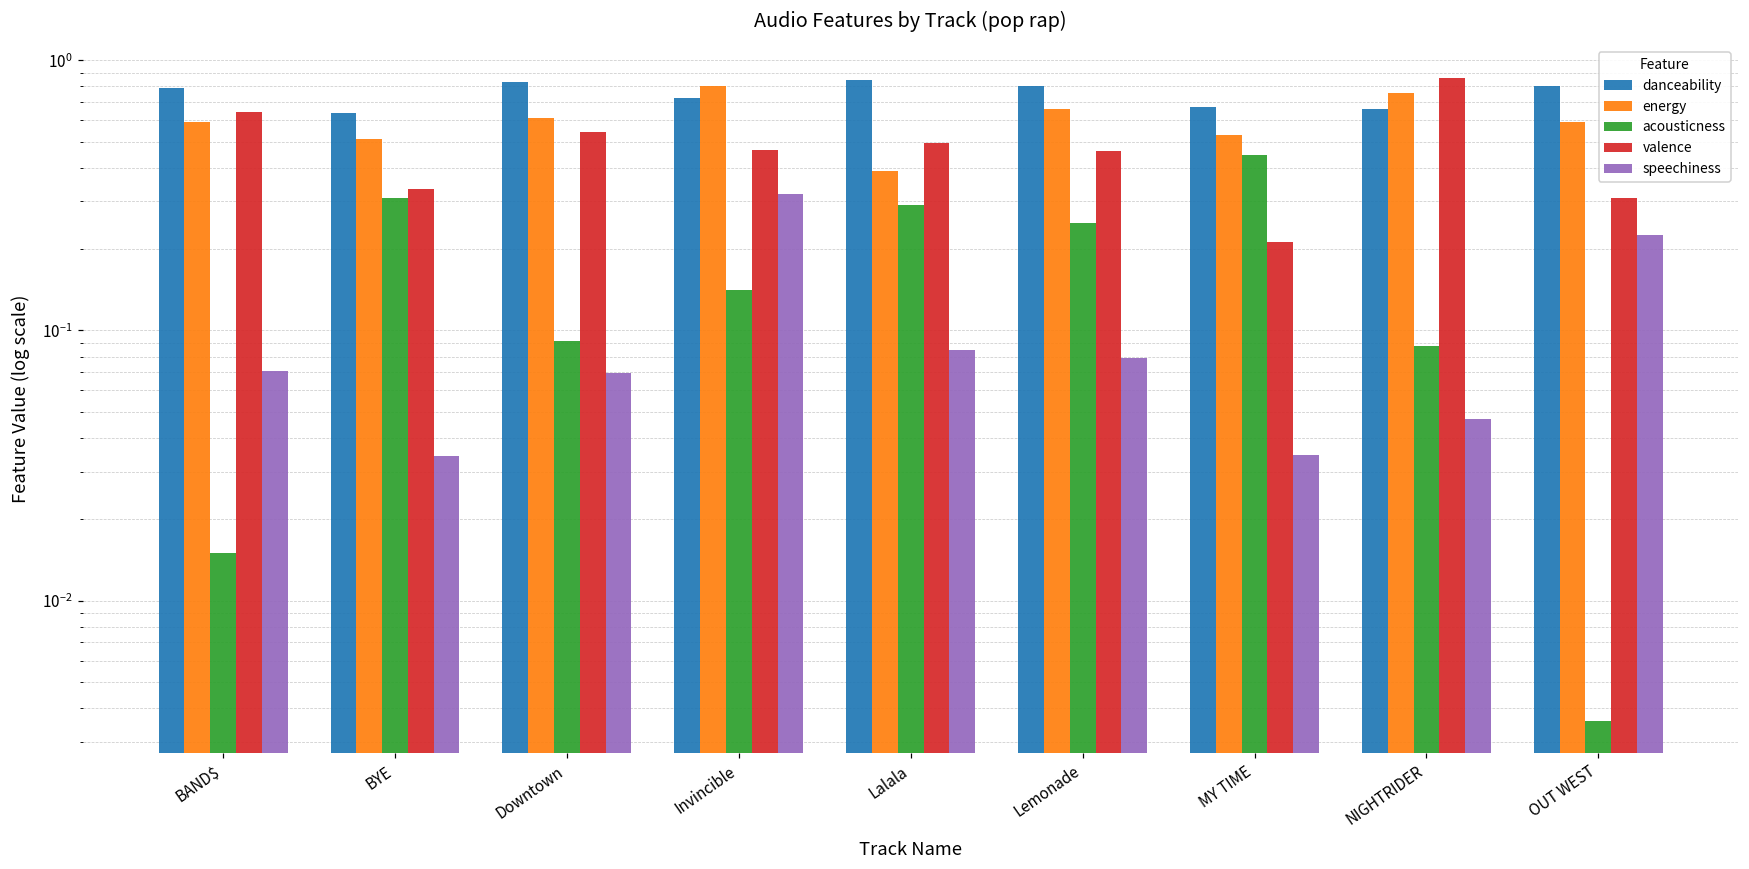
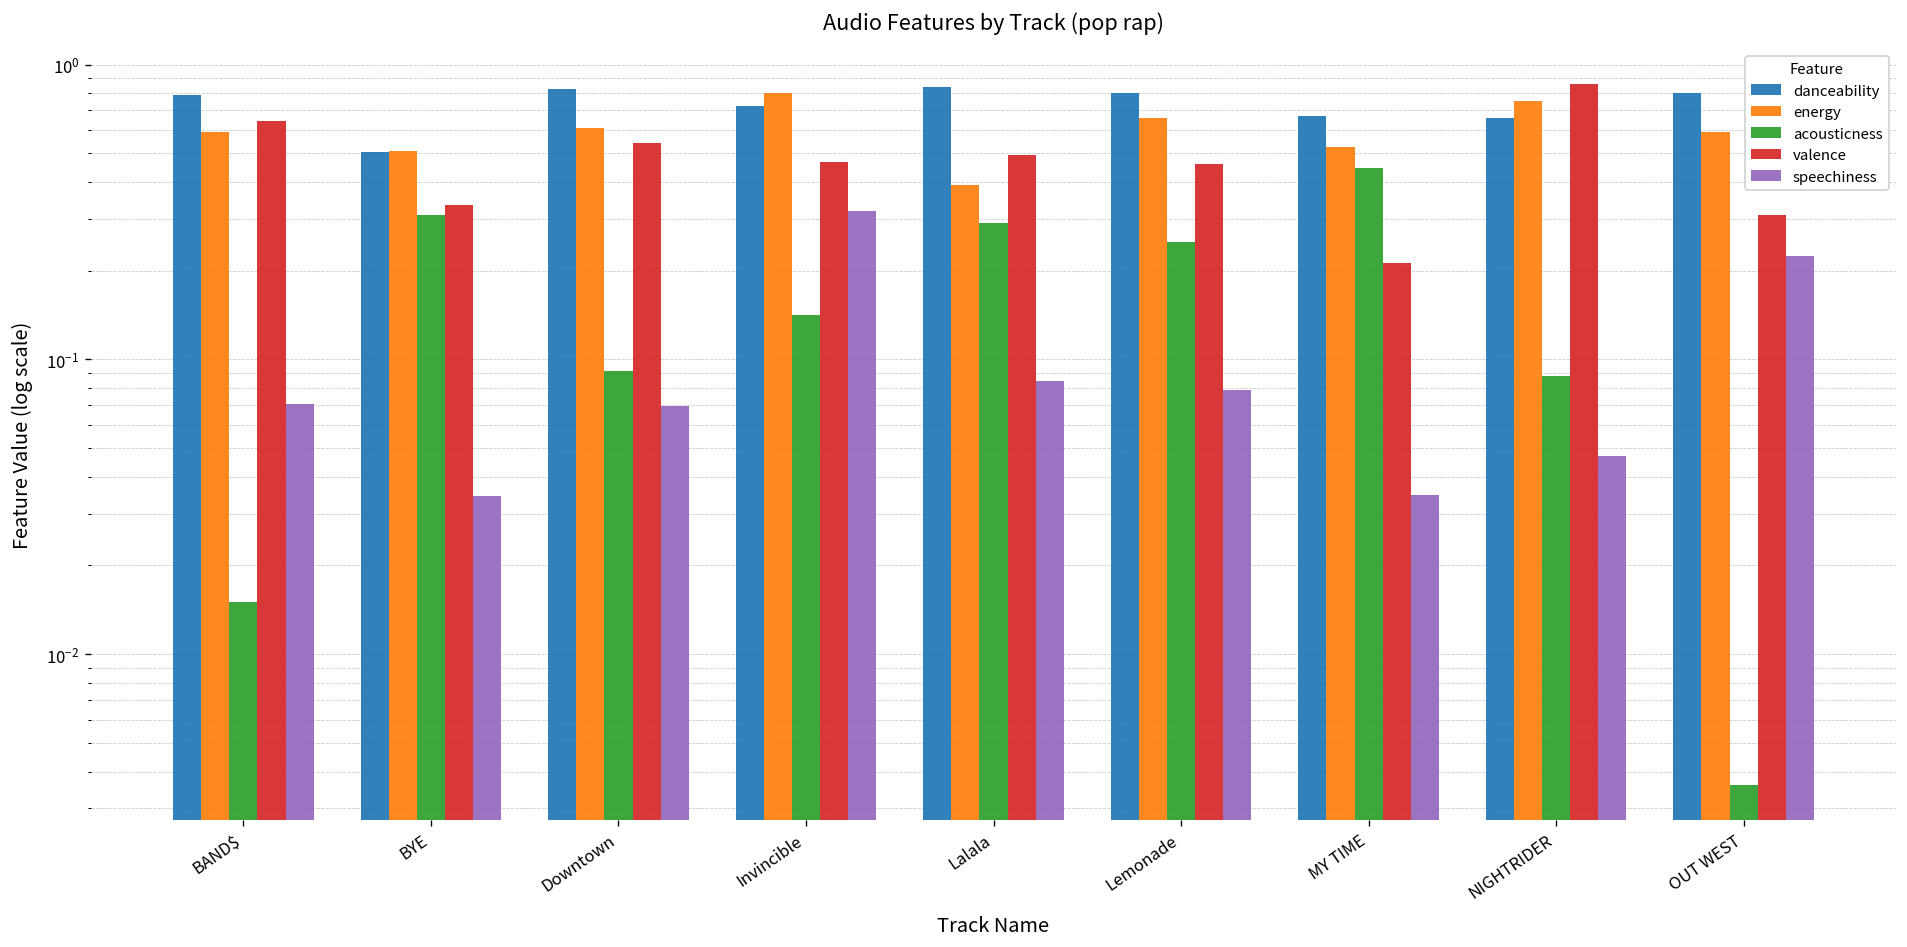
  {
    "danceability": {
      "BAND$": 0.79,
-     "BYE": 0.64,
+     "BYE": 0.51,
      "Downtown": 0.83,
      "Invincible": 0.72,
      "Lalala": 0.84,
      "Lemonade": 0.80,
      "MY TIME": 0.67,
      "NIGHTRIDER": 0.66,
      "OUT WEST": 0.80
    },
    "energy": {
      "BAND$": 0.59,
      "BYE": 0.51,
      "Downtown": 0.61,
      "Invincible": 0.80,
      "Lalala": 0.39,
      "Lemonade": 0.66,
      "MY TIME": 0.53,
      "NIGHTRIDER": 0.76,
      "OUT WEST": 0.59
    },
    "acousticness": {
      "BAND$": 0.015,
      "BYE": 0.31,
      "Downtown": 0.09,
      "Invincible": 0.14,
      "Lalala": 0.29,
      "Lemonade": 0.25,
      "MY TIME": 0.45,
      "NIGHTRIDER": 0.088,
      "OUT WEST": 0.0036
    },
    "valence": {
      "BAND$": 0.65,
      "BYE": 0.33,
      "Downtown": 0.54,
      "Invincible": 0.47,
      "Lalala": 0.50,
      "Lemonade": 0.46,
      "MY TIME": 0.21,
      "NIGHTRIDER": 0.86,
      "OUT WEST": 0.31
    },
    "speechiness": {
      "BAND$": 0.07,
      "BYE": 0.034,
      "Downtown": 0.07,
      "Invincible": 0.32,
      "Lalala": 0.085,
      "Lemonade": 0.08,
      "MY TIME": 0.035,
      "NIGHTRIDER": 0.047,
      "OUT WEST": 0.23
    }
  }
